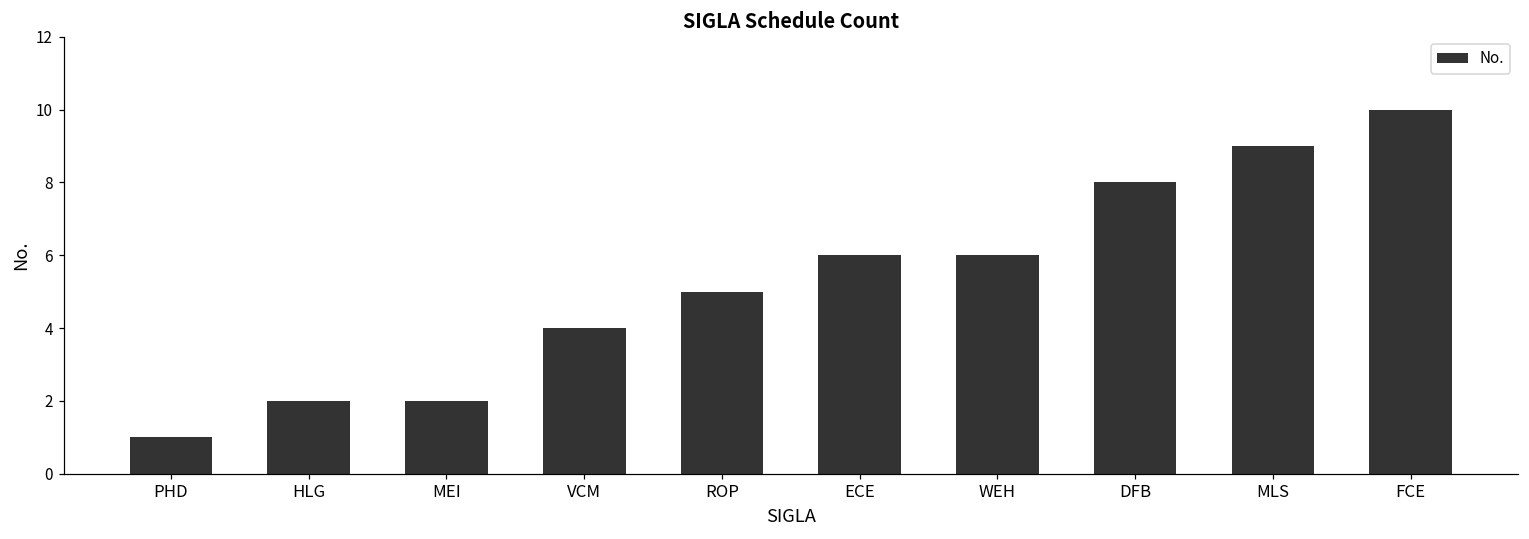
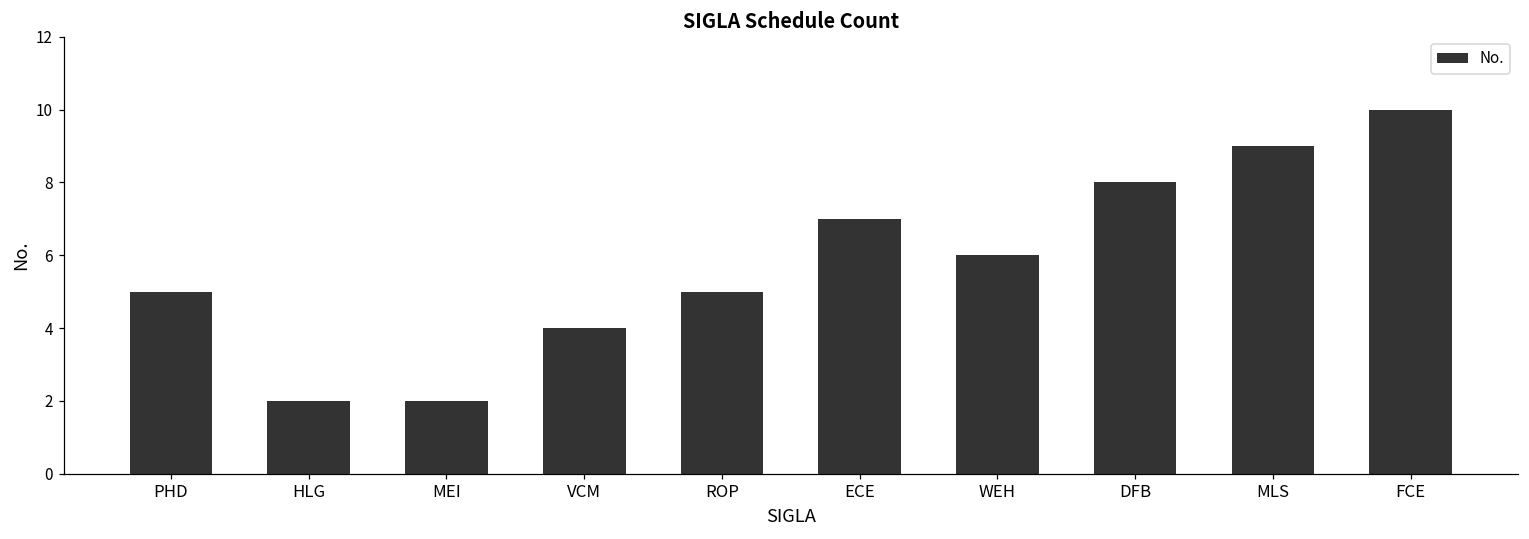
  {
-   "PHD": 1,
+   "PHD": 5,
    "HLG": 2,
    "MEI": 2,
    "VCM": 4,
    "ROP": 5,
-   "ECE": 6,
+   "ECE": 7,
    "WEH": 6,
    "DFB": 8,
    "MLS": 9,
    "FCE": 10
  }
